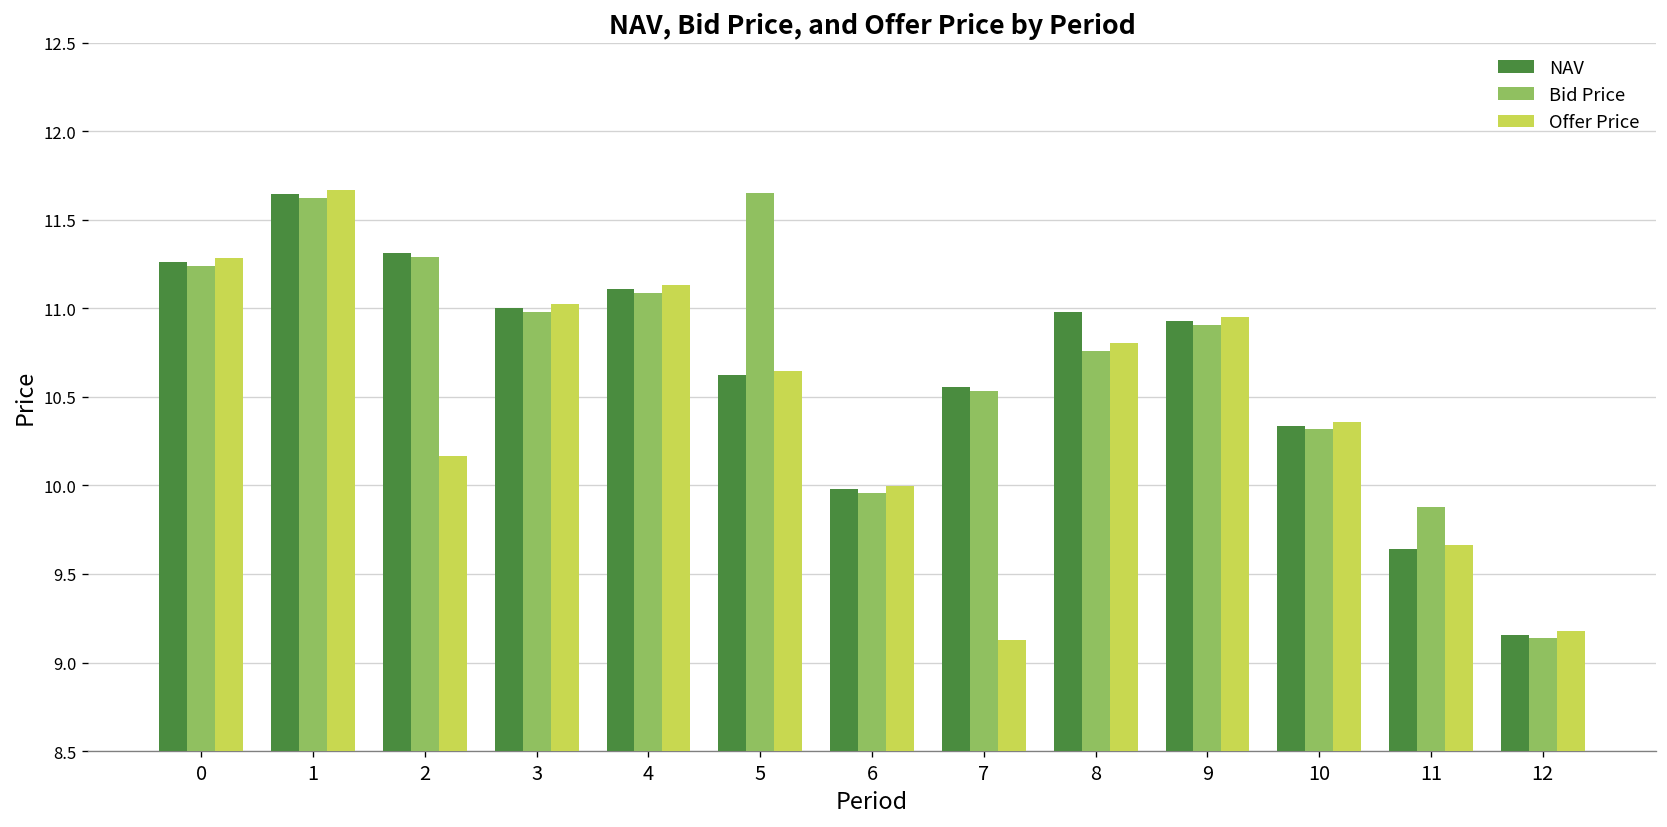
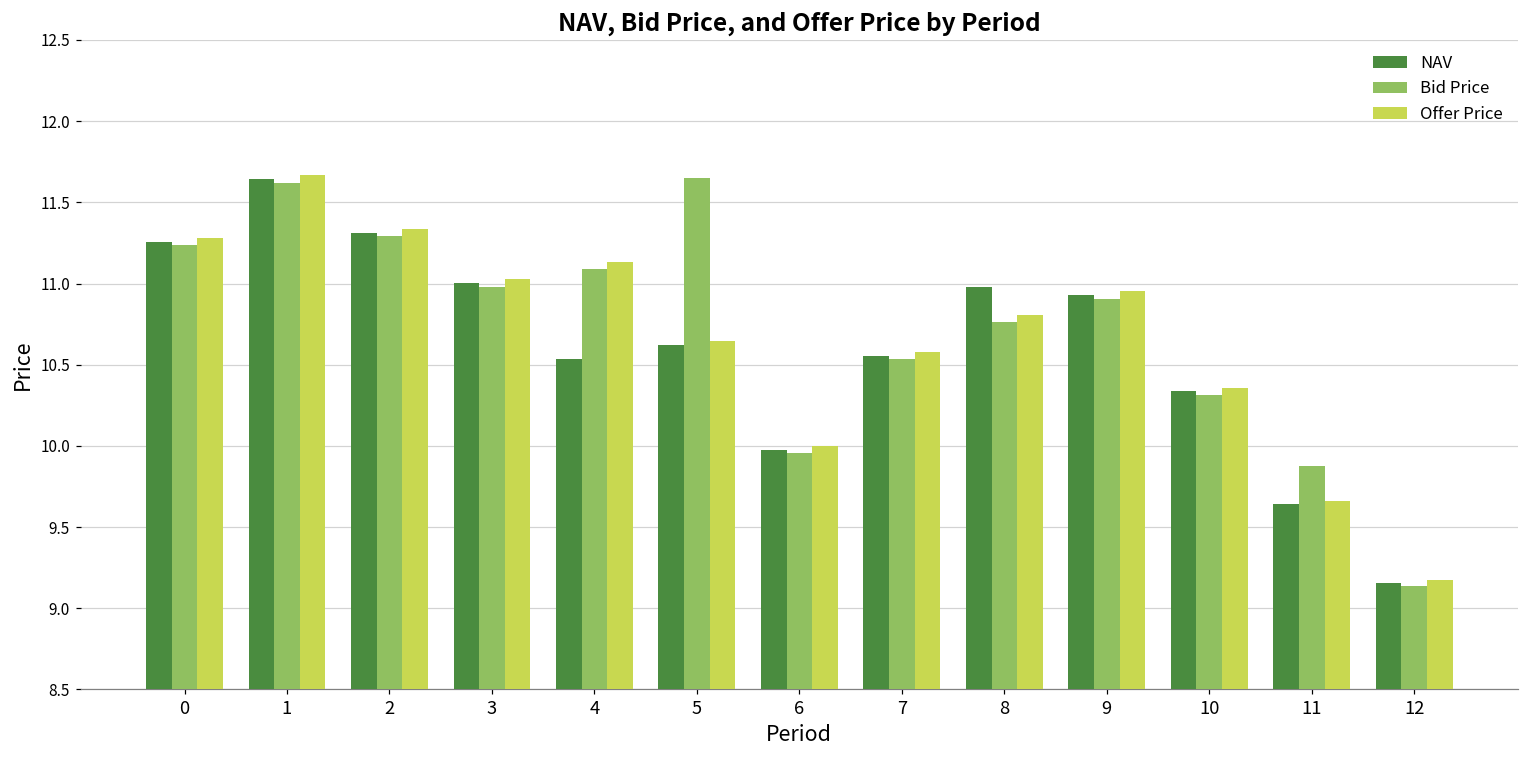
  {
    "NAV": {
      "0": 11.26,
      "1": 11.64,
      "2": 11.31,
      "3": 11.00,
-     "4": 11.11,
+     "4": 10.54,
      "5": 10.62,
      "6": 9.98,
      "7": 10.55,
      "8": 10.98,
      "9": 10.93,
      "10": 10.34,
      "11": 9.64,
      "12": 9.16
    },
    "Bid Price": {
      "0": 11.24,
      "1": 11.62,
      "2": 11.29,
      "3": 10.98,
      "4": 11.09,
      "5": 11.65,
      "6": 9.96,
      "7": 10.53,
      "8": 10.76,
      "9": 10.91,
      "10": 10.32,
      "11": 9.88,
      "12": 9.14
    },
    "Offer Price": {
      "0": 11.28,
      "1": 11.67,
-     "2": 10.16,
+     "2": 11.34,
      "3": 11.03,
      "4": 11.13,
      "5": 10.64,
      "6": 10.00,
-     "7": 9.13,
+     "7": 10.58,
      "8": 10.80,
      "9": 10.95,
      "10": 10.36,
      "11": 9.66,
      "12": 9.18
    }
  }
